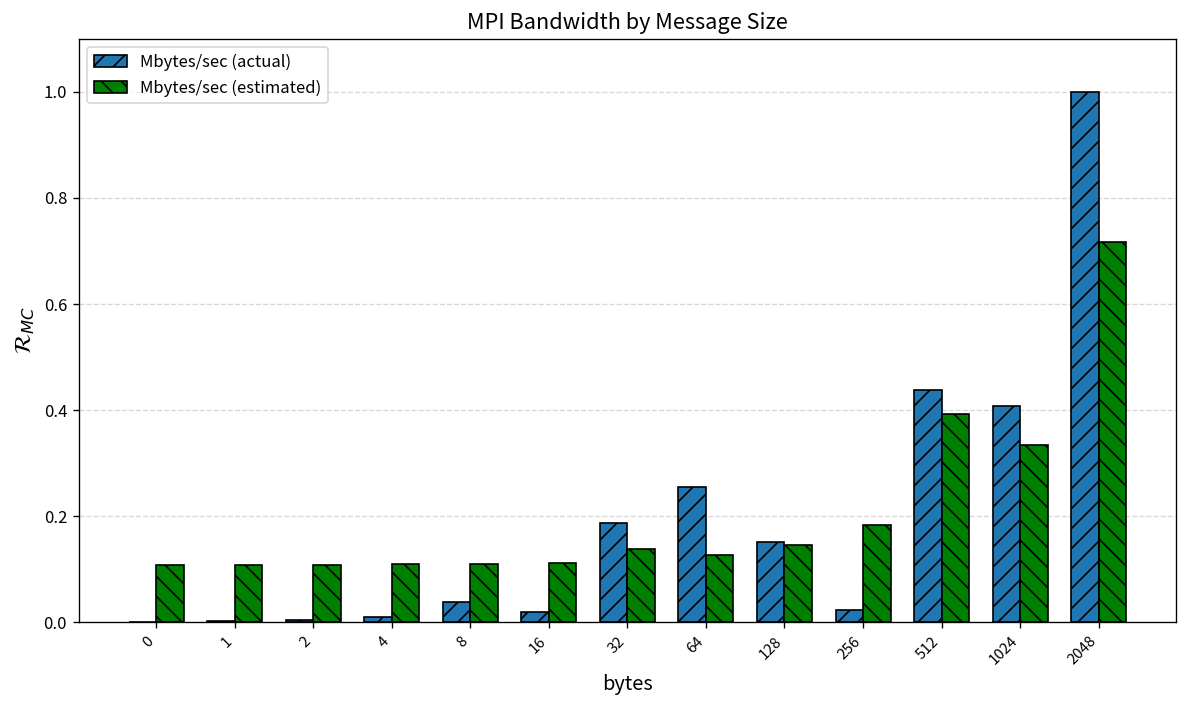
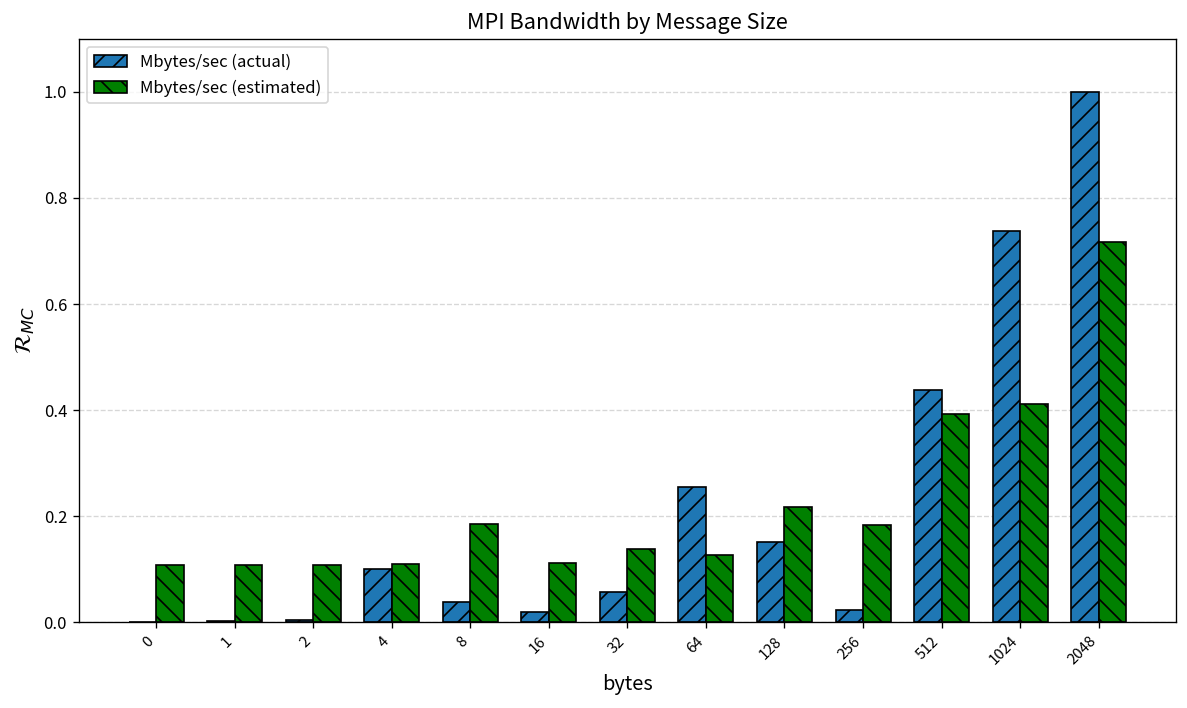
  {
    "Mbytes/sec (actual)": {
      "0": 0.00,
-     "4": 0.01,
+     "4": 0.10,
      "8": 0.04,
      "16": 0.02,
-     "32": 0.19,
+     "32": 0.06,
      "64": 0.26,
      "128": 0.15,
      "256": 0.02,
      "512": 0.44,
-     "1024": 0.41,
+     "1024": 0.74,
      "2048": 1.00
    },
    "Mbytes/sec (estimated)": {
      "0": 0.11,
      "1": 0.11,
      "2": 0.11,
      "4": 0.11,
-     "8": 0.11,
+     "8": 0.19,
      "16": 0.11,
      "32": 0.14,
      "64": 0.13,
-     "128": 0.15,
+     "128": 0.22,
      "256": 0.18,
      "512": 0.39,
-     "1024": 0.33,
+     "1024": 0.41,
      "2048": 0.72
    }
  }
